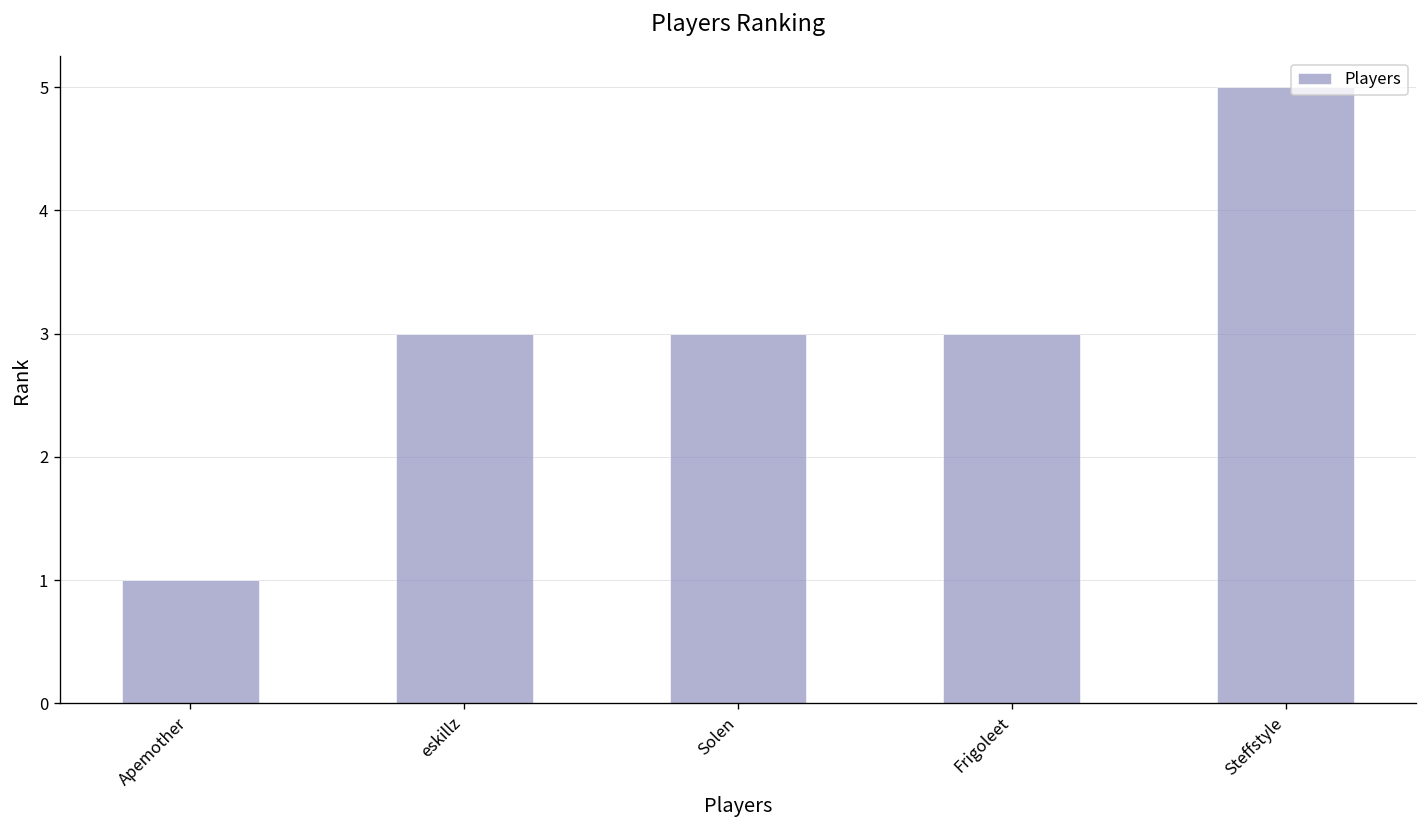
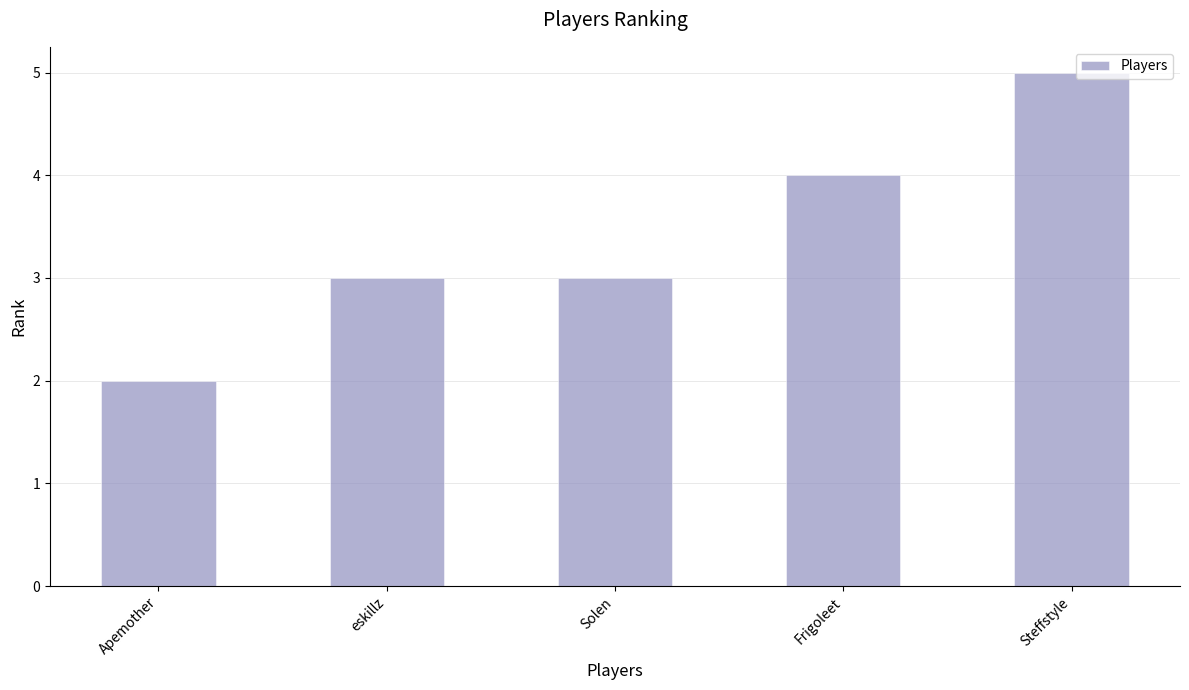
  {
-   "Apemother": 1,
+   "Apemother": 2,
    "eskillz": 3,
    "Solen": 3,
-   "Frigoleet": 3,
+   "Frigoleet": 4,
    "Steffstyle": 5
  }
